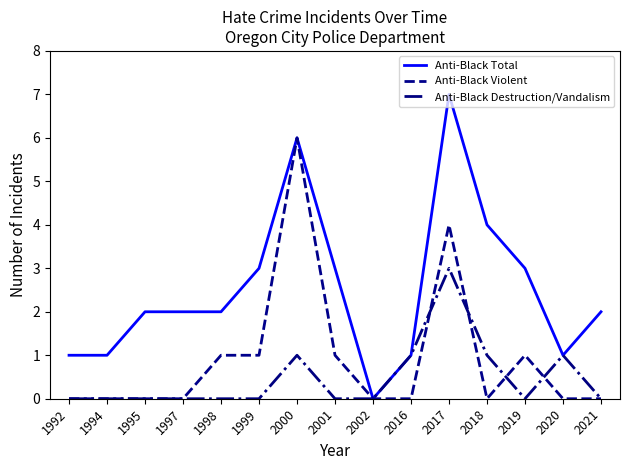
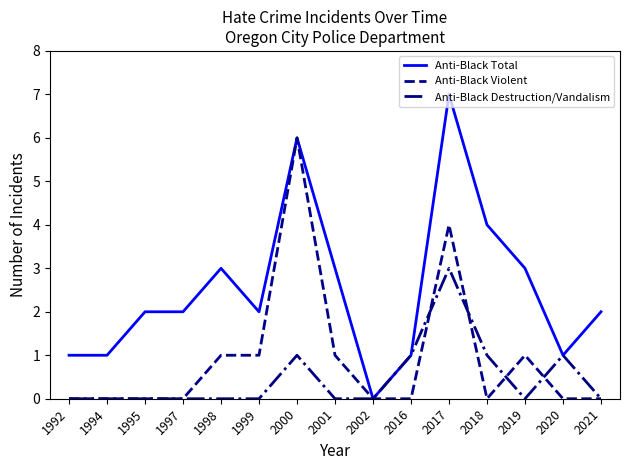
  {
    "Anti-Black Total": {
      "1992": 1,
      "1994": 1,
      "1995": 2,
      "1997": 2,
-     "1998": 2,
-     "1999": 3,
+     "1998": 3,
+     "1999": 2,
      "2001": 3,
      "2018": 4,
      "2019": 3,
      "2021": 2
    }
  }
